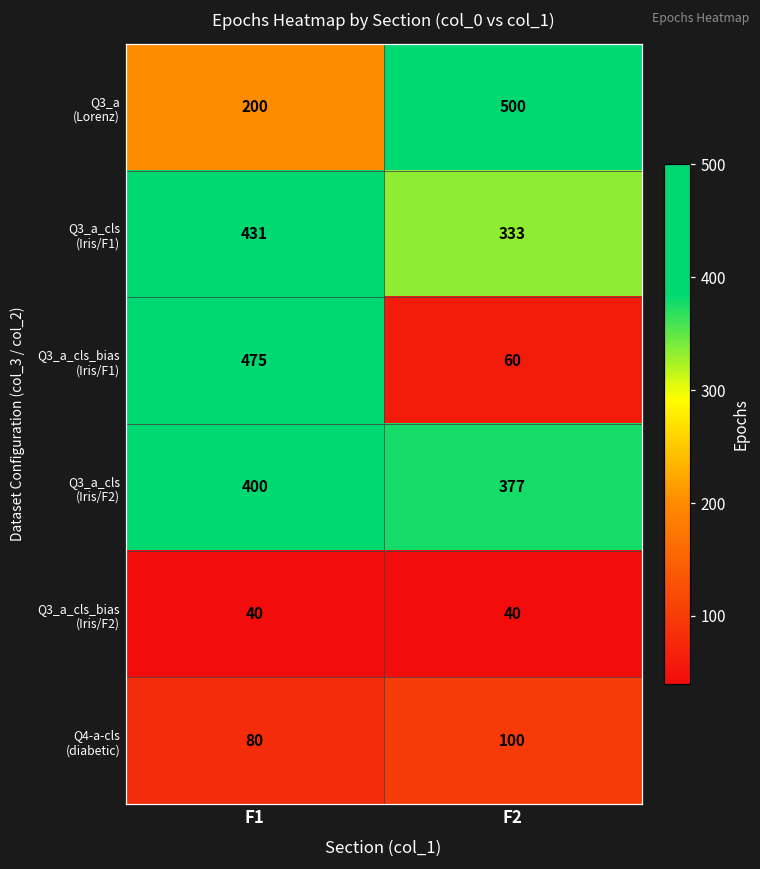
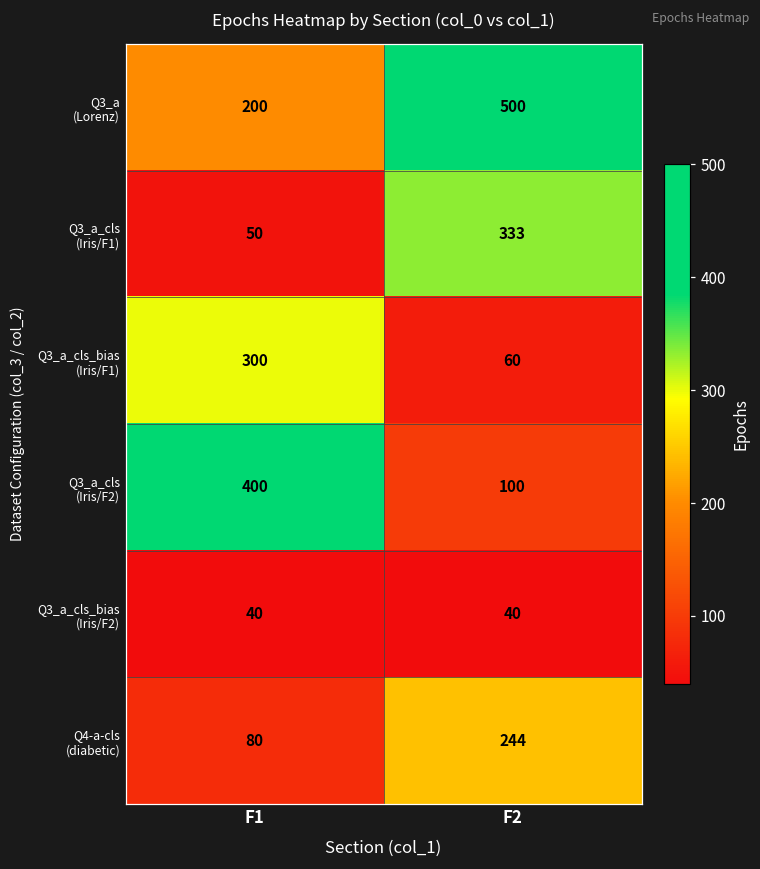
  {
    "Q3_a (Lorenz)": {
      "F1": 200,
      "F2": 500
    },
    "Q3_a_cls (Iris/F1)": {
-     "F1": 431,
+     "F1": 50,
      "F2": 333
    },
    "Q3_a_cls_bias (Iris/F1)": {
-     "F1": 475,
+     "F1": 300,
      "F2": 60
    },
    "Q3_a_cls (Iris/F2)": {
      "F1": 400,
-     "F2": 377
+     "F2": 100
    },
    "Q3_a_cls_bias (Iris/F2)": {
      "F1": 40,
      "F2": 40
    },
    "Q4-a-cls (diabetic)": {
      "F1": 80,
-     "F2": 100
+     "F2": 244
    }
  }
